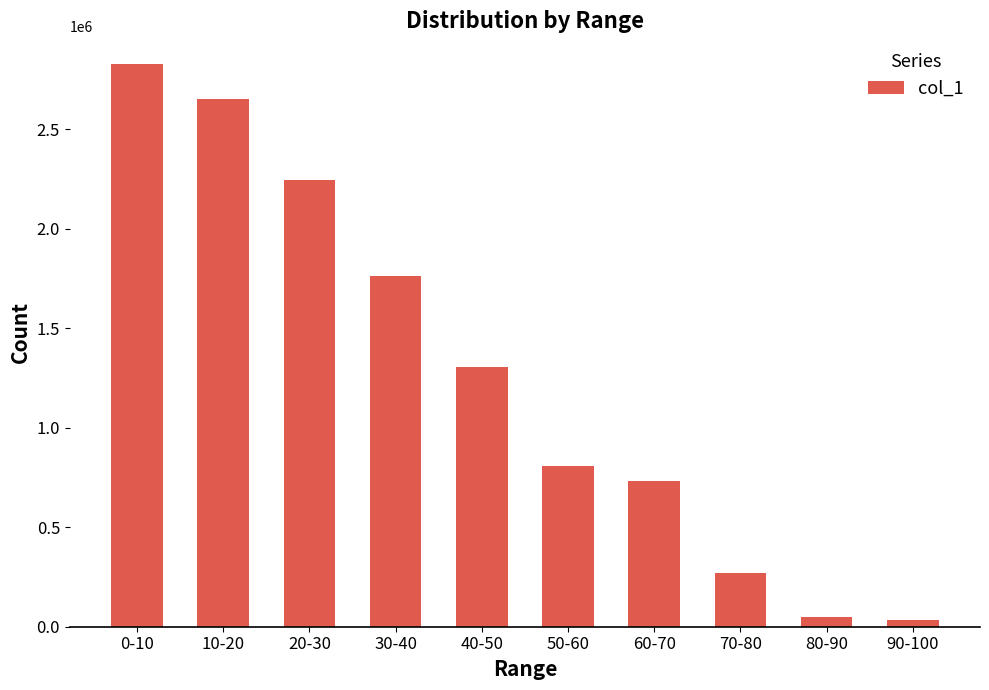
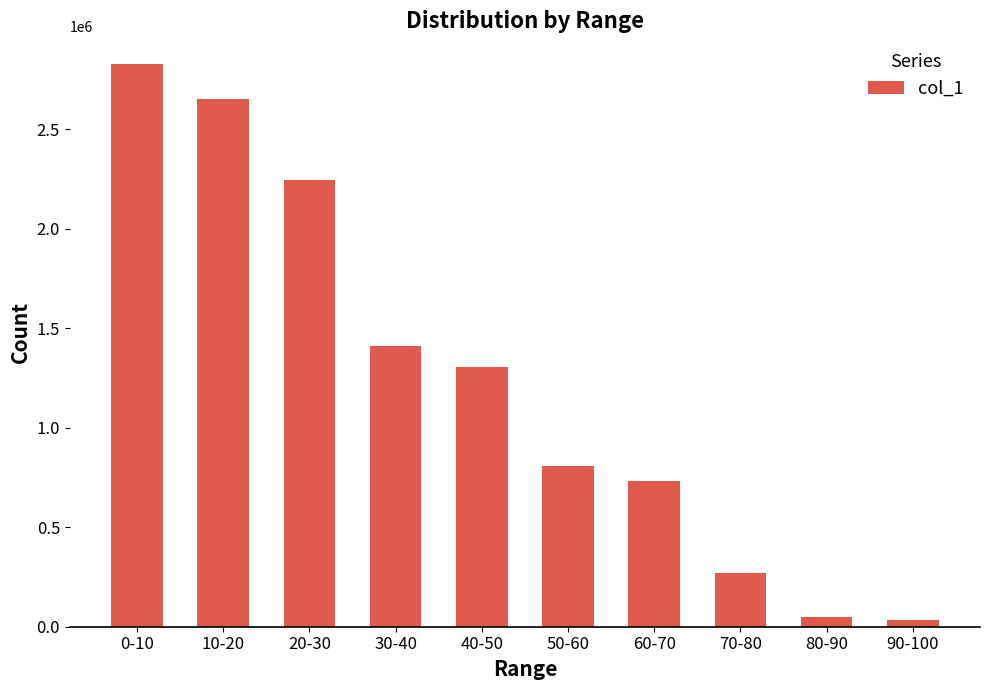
  {
    "0-10": 2830000,
    "10-20": 2650000,
    "20-30": 2250000,
-   "30-40": 1760000,
+   "30-40": 1410000,
    "40-50": 1300000,
    "50-60": 810000,
    "60-70": 730000,
    "70-80": 270000,
    "80-90": 50000,
    "90-100": 30000
  }
